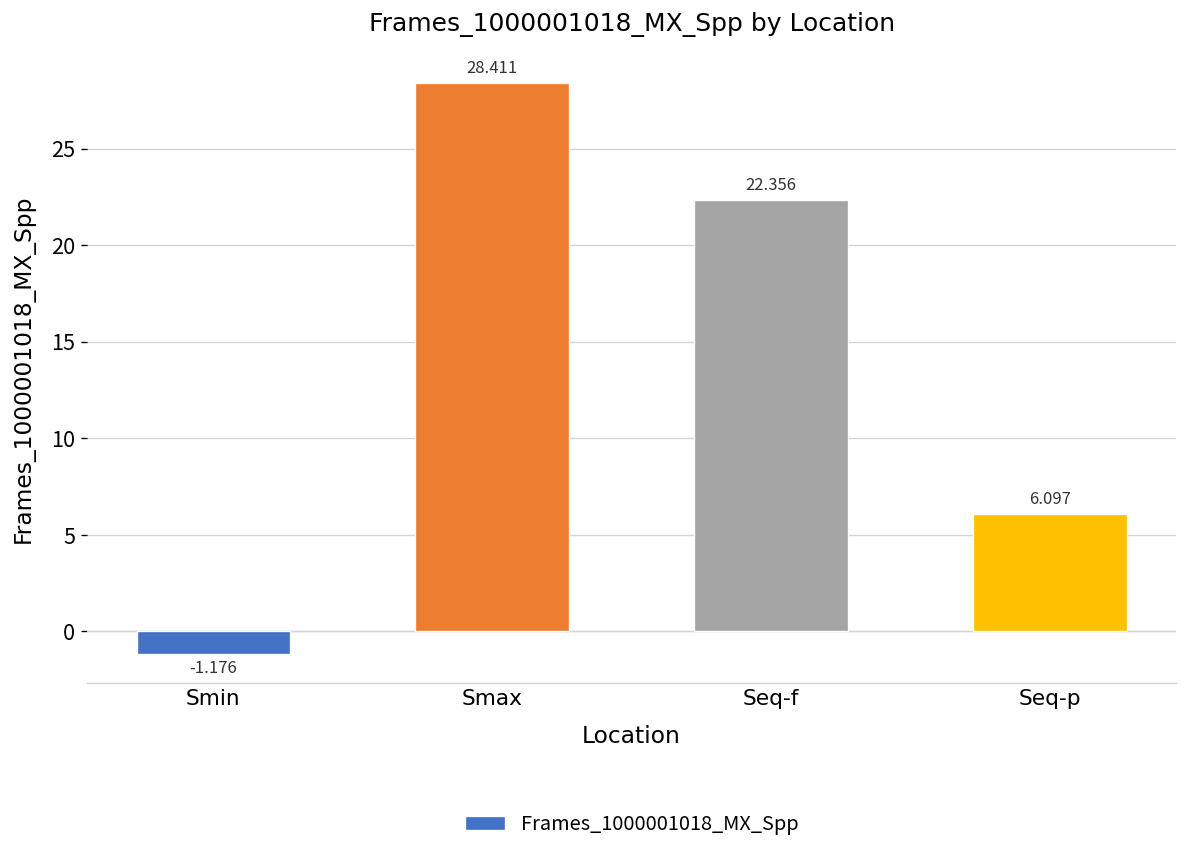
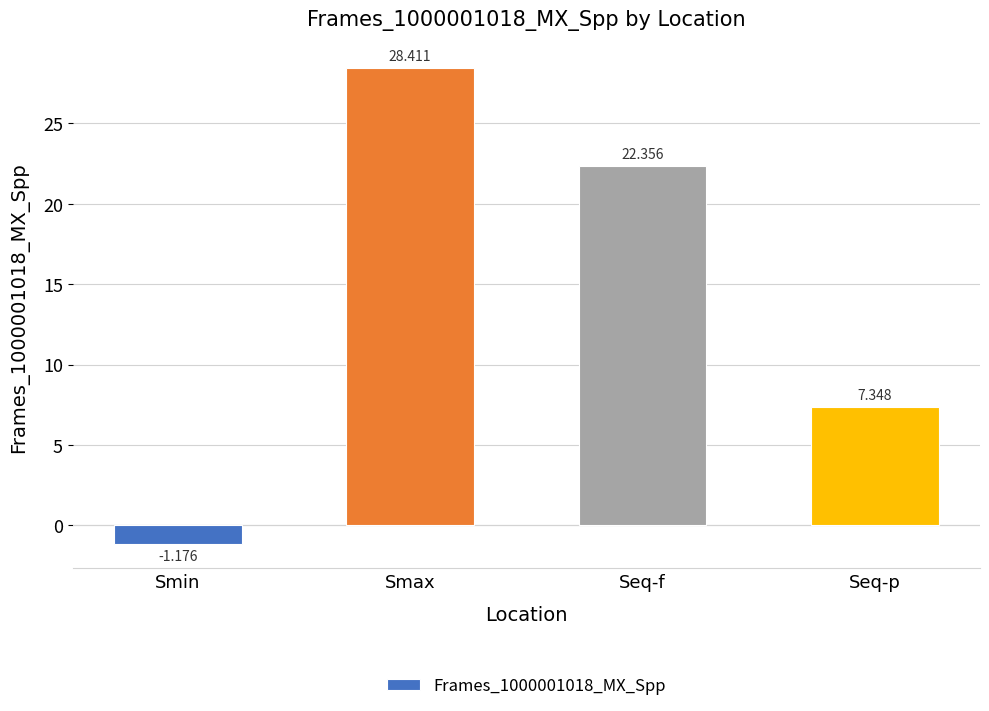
  {
    "Smin": -1.176,
    "Smax": 28.411,
    "Seq-f": 22.356,
-   "Seq-p": 6.097
+   "Seq-p": 7.348
  }
